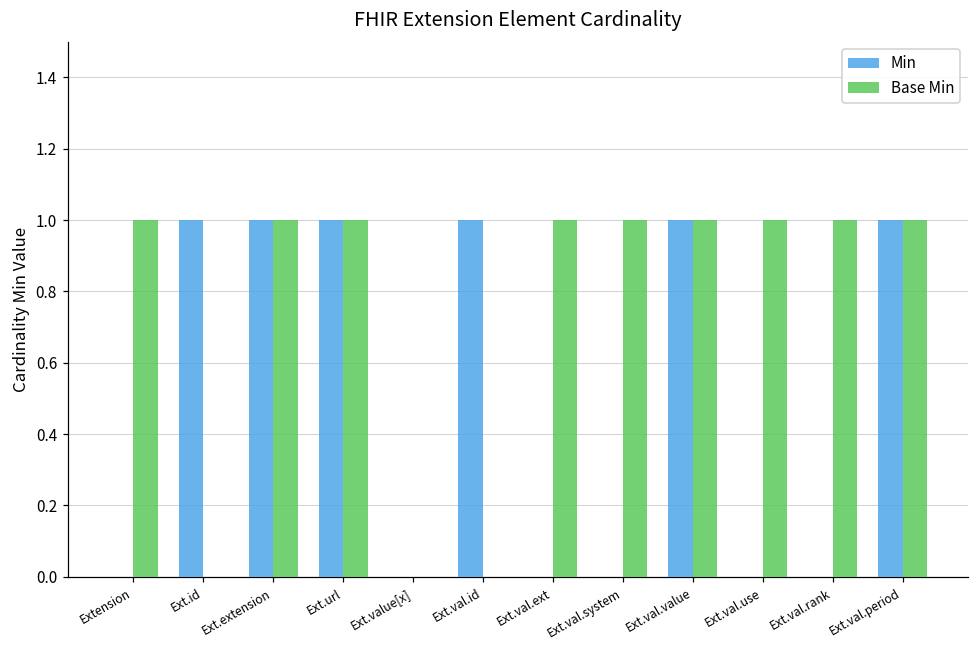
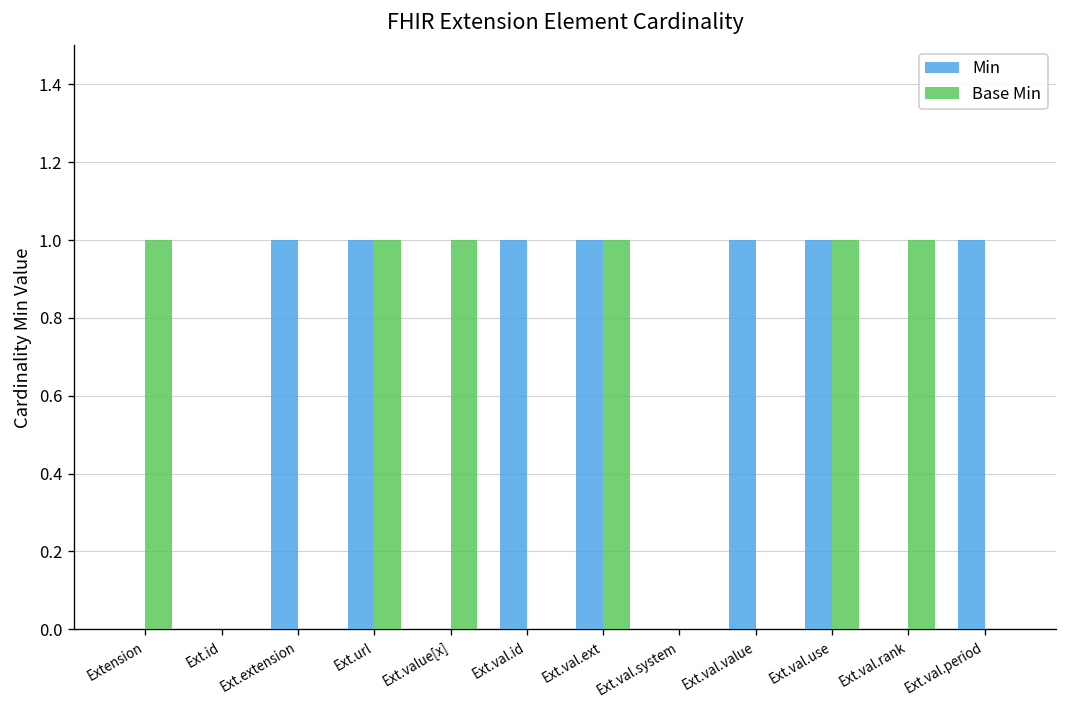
  {
    "Min": {
      "Extension": 0,
-     "Ext.id": 1,
+     "Ext.id": 0,
      "Ext.extension": 1,
      "Ext.url": 1,
      "Ext.value[x]": 0,
      "Ext.val.id": 1,
-     "Ext.val.ext": 0,
+     "Ext.val.ext": 1,
      "Ext.val.system": 0,
      "Ext.val.value": 1,
-     "Ext.val.use": 0,
+     "Ext.val.use": 1,
      "Ext.val.rank": 0,
      "Ext.val.period": 1
    },
    "Base Min": {
      "Extension": 1,
      "Ext.id": 0,
-     "Ext.extension": 1,
+     "Ext.extension": 0,
      "Ext.url": 1,
-     "Ext.value[x]": 0,
+     "Ext.value[x]": 1,
      "Ext.val.id": 0,
      "Ext.val.ext": 1,
-     "Ext.val.system": 1,
-     "Ext.val.value": 1,
+     "Ext.val.system": 0,
+     "Ext.val.value": 0,
      "Ext.val.use": 1,
      "Ext.val.rank": 1,
-     "Ext.val.period": 1
+     "Ext.val.period": 0
    }
  }
